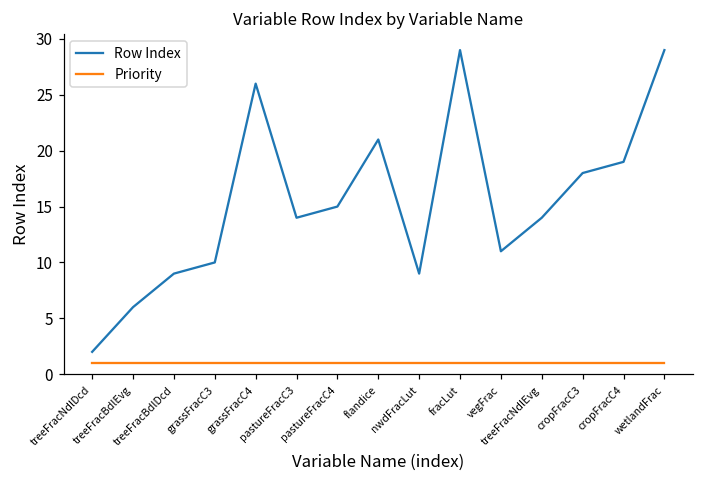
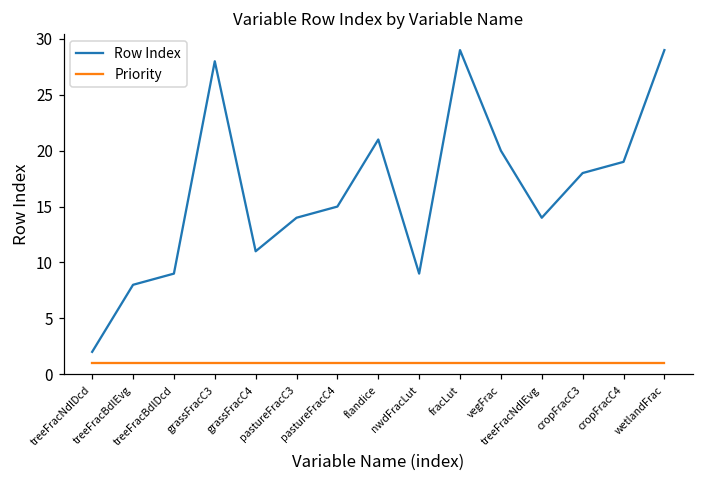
  {
    "Row Index": {
      "treeFracNdlDcd": 2,
-     "treeFracBdlEvg": 6,
+     "treeFracBdlEvg": 8,
      "treeFracBdlDcd": 9,
-     "grassFracC3": 10,
-     "grassFracC4": 26,
+     "grassFracC3": 28,
+     "grassFracC4": 11,
      "pastureFracC3": 14,
      "pastureFracC4": 15,
      "flandice": 21,
      "nwdFracLut": 9,
      "fracLut": 29,
-     "vegFrac": 11,
+     "vegFrac": 20,
      "treeFracNdlEvg": 14,
      "cropFracC3": 18,
      "cropFracC4": 19,
      "wetlandFrac": 29
    },
    "Priority": {
      "treeFracNdlDcd": 1,
      "treeFracBdlEvg": 1,
      "treeFracBdlDcd": 1,
      "grassFracC3": 1,
      "grassFracC4": 1,
      "pastureFracC3": 1,
      "pastureFracC4": 1,
      "flandice": 1,
      "nwdFracLut": 1,
      "fracLut": 1,
      "vegFrac": 1,
      "treeFracNdlEvg": 1,
      "cropFracC3": 1,
      "cropFracC4": 1,
      "wetlandFrac": 1
    }
  }
